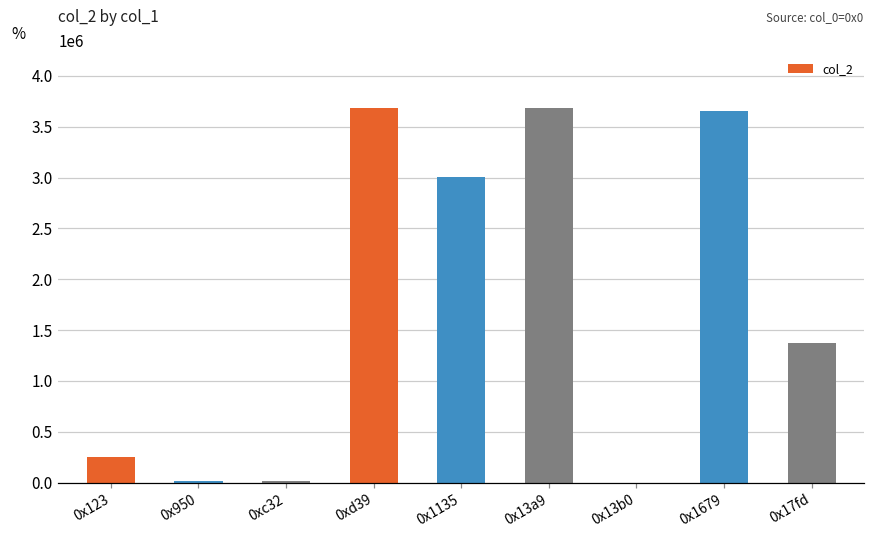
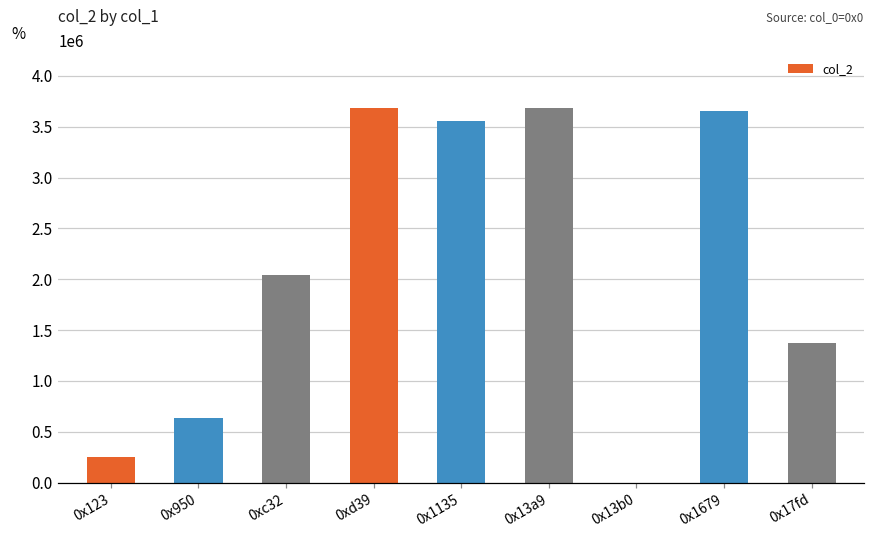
  {
    "0x123": 200000,
-   "0x950": 0,
-   "0xc32": 0,
+   "0x950": 600000,
+   "0xc32": 2000000,
    "0xd39": 3700000,
-   "0x1135": 3000000,
+   "0x1135": 3600000,
    "0x13a9": 3700000,
    "0x1679": 3700000,
    "0x17fd": 1400000
  }
